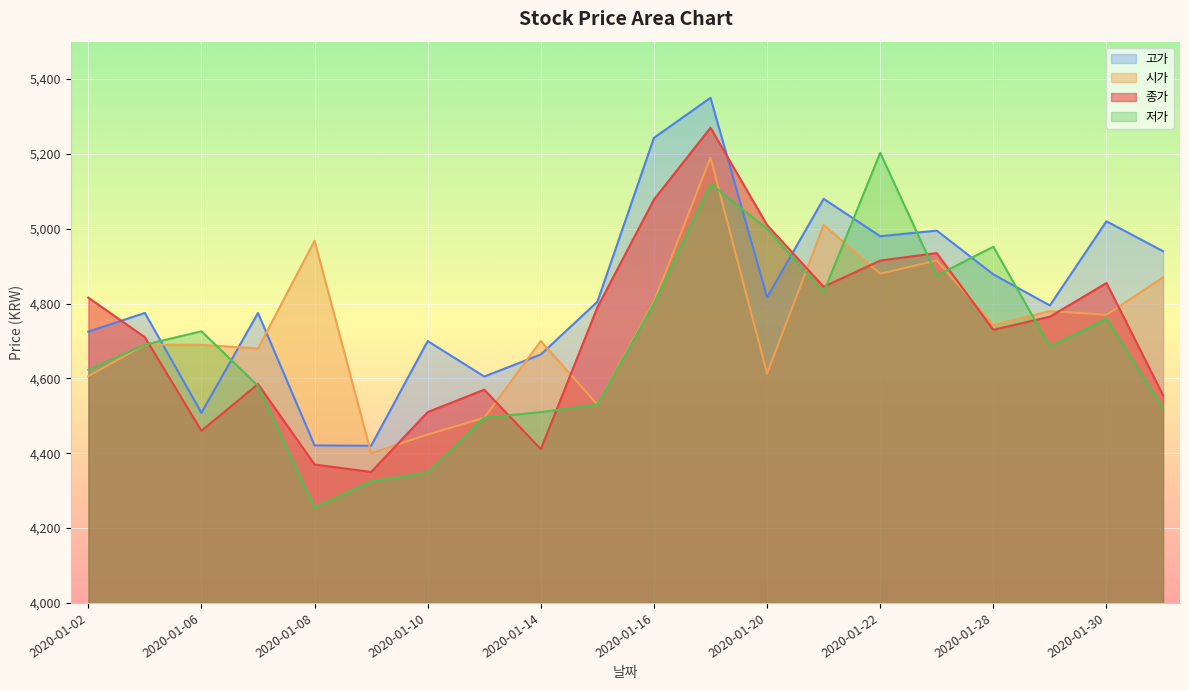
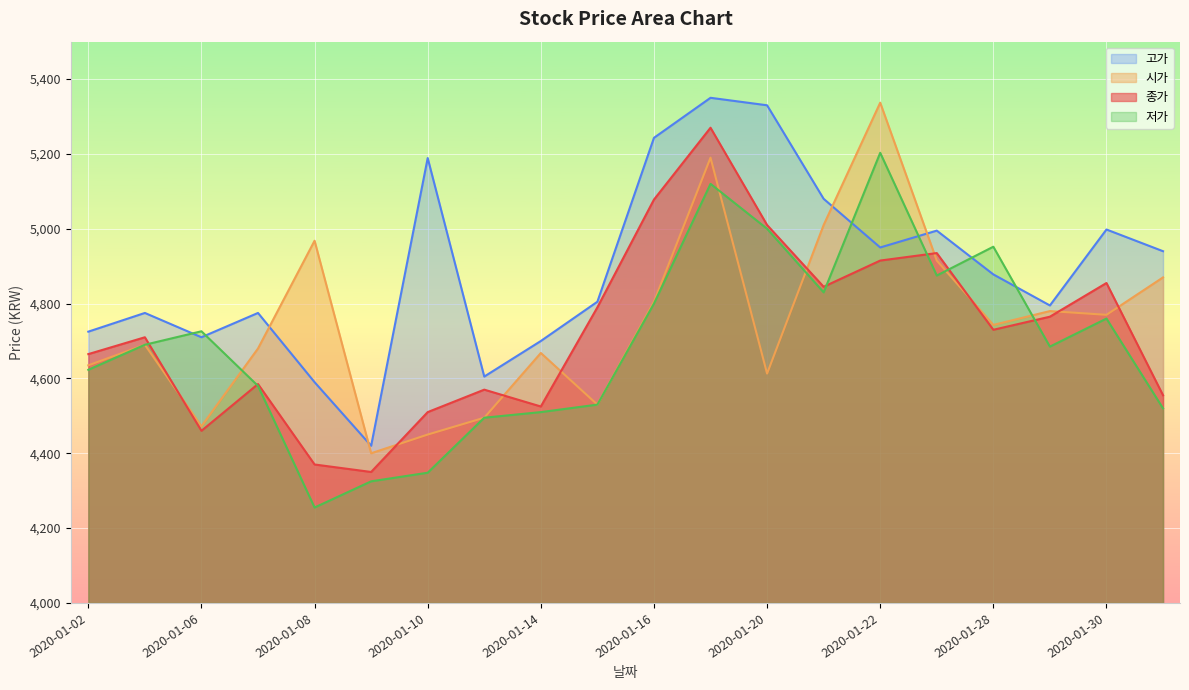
  {
    "고가": {
      "2020-01-02": "4,730",
-     "2020-01-06": "4,510",
-     "2020-01-08": "4,420",
-     "2020-01-10": "4,700",
-     "2020-01-14": "4,660",
+     "2020-01-06": "4,710",
+     "2020-01-08": "4,590",
+     "2020-01-10": "5,190",
+     "2020-01-14": "4,700",
      "2020-01-16": "5,240",
-     "2020-01-20": "4,820",
-     "2020-01-22": "4,980",
+     "2020-01-20": "5,330",
+     "2020-01-22": "4,950",
      "2020-01-28": "4,880",
-     "2020-01-30": "5,020"
+     "2020-01-30": "5,000"
    },
    "시가": {
-     "2020-01-02": "4,610",
-     "2020-01-06": "4,690",
+     "2020-01-02": "4,640",
+     "2020-01-06": "4,470",
      "2020-01-08": "4,970",
      "2020-01-10": "4,450",
-     "2020-01-14": "4,700",
+     "2020-01-14": "4,670",
      "2020-01-20": "4,610",
-     "2020-01-22": "4,880",
+     "2020-01-22": "5,340",
      "2020-01-28": "4,740",
      "2020-01-30": "4,770"
    },
    "종가": {
-     "2020-01-02": "4,820",
+     "2020-01-02": "4,670",
      "2020-01-06": "4,460",
      "2020-01-08": "4,370",
      "2020-01-10": "4,510",
-     "2020-01-14": "4,410",
+     "2020-01-14": "4,530",
      "2020-01-16": "5,080",
      "2020-01-20": "5,010",
      "2020-01-22": "4,920",
      "2020-01-28": "4,730",
      "2020-01-30": "4,860"
    },
    "저가": {
      "2020-01-02": "4,620",
      "2020-01-06": "4,730",
      "2020-01-08": "4,260",
      "2020-01-10": "4,350",
      "2020-01-14": "4,510",
      "2020-01-20": "5,000",
      "2020-01-22": "5,200",
      "2020-01-28": "4,950",
      "2020-01-30": "4,760"
    }
  }
